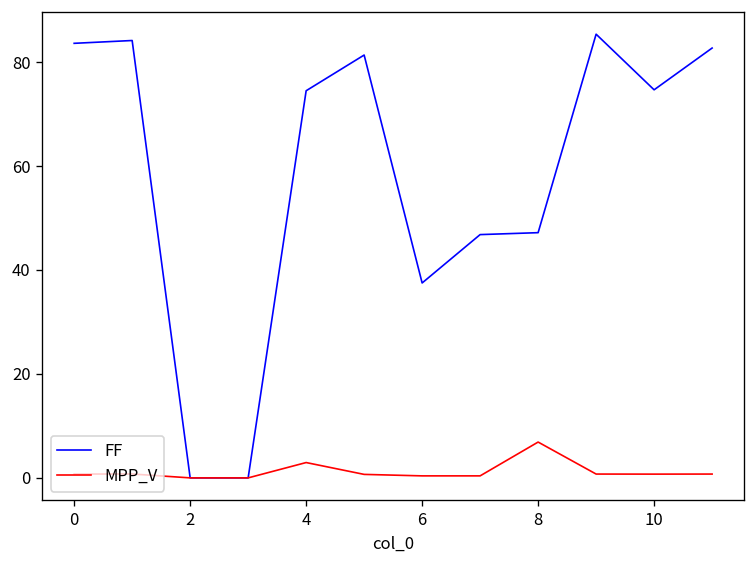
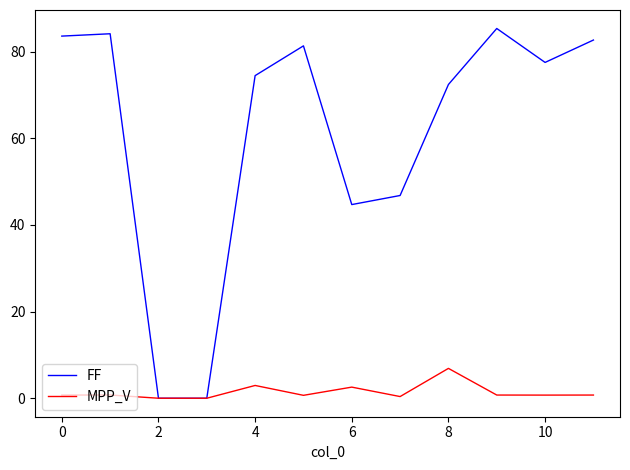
  {
    "FF": {
      "0": 84,
      "4": 74,
-     "6": 37,
-     "8": 47,
-     "10": 75
+     "6": 45,
+     "8": 72,
+     "10": 78
    },
    "MPP_V": {
      "4": 3,
-     "6": 0,
+     "6": 3,
      "8": 7,
      "10": 1
    }
  }
